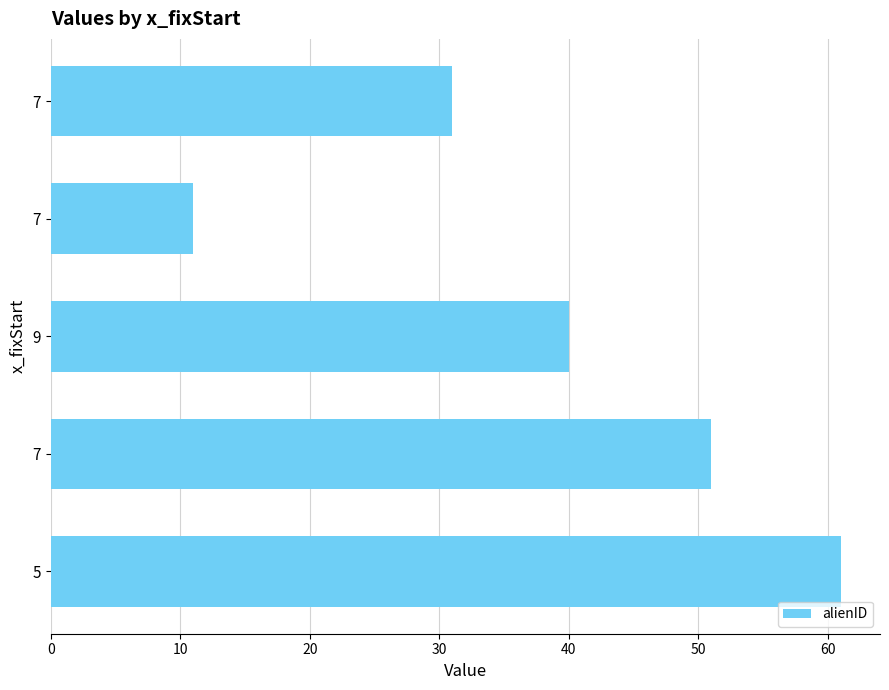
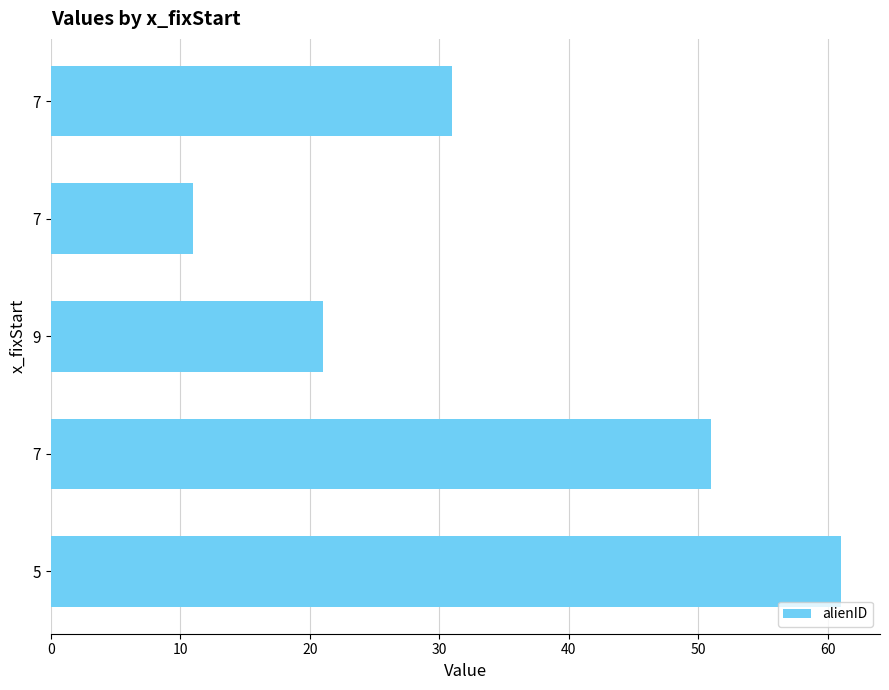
  {
-   "9": 40,
+   "9": 21,
    "5": 61
  }
